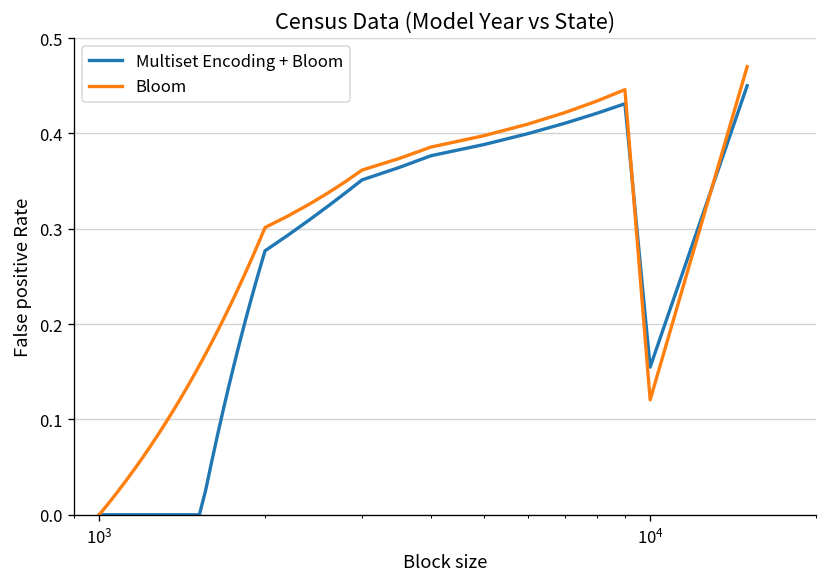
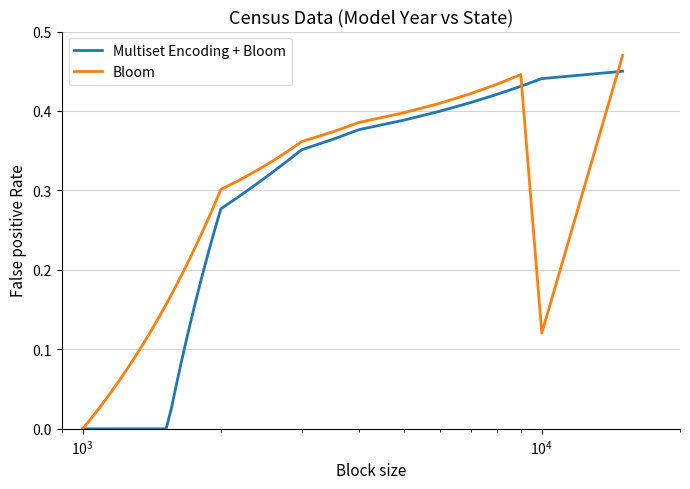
  {
    "Multiset Encoding + Bloom": {
-     "10^4": 0.15
+     "10^4": 0.44
    },
    "Bloom": {
      "10^4": 0.12
    }
  }
